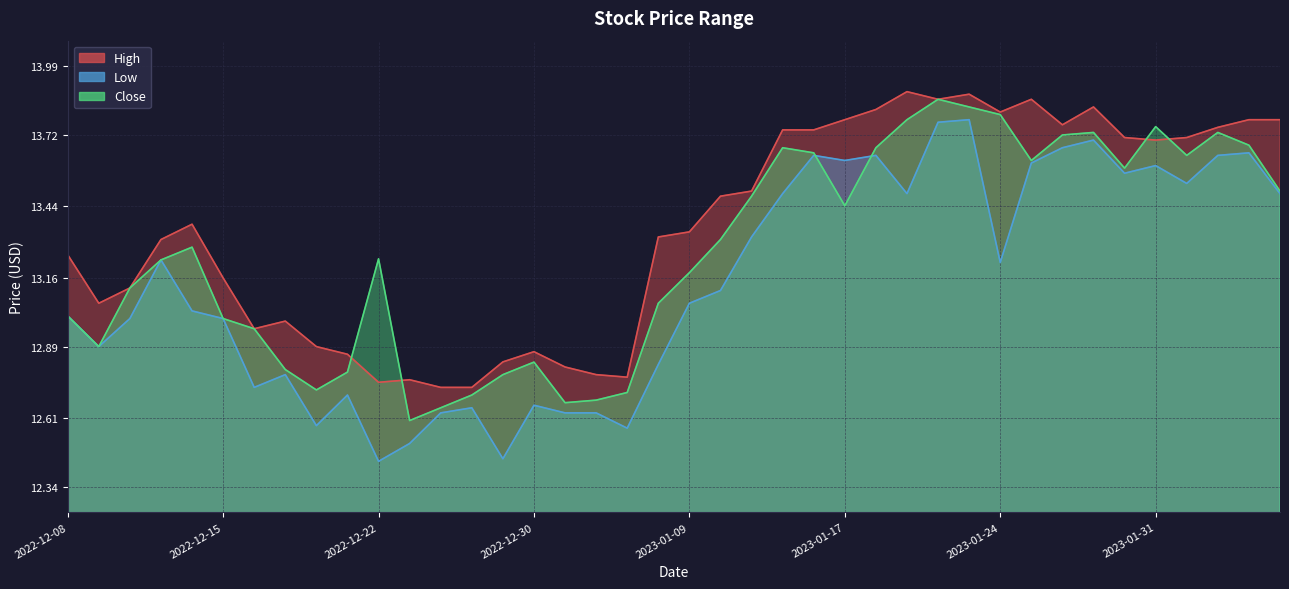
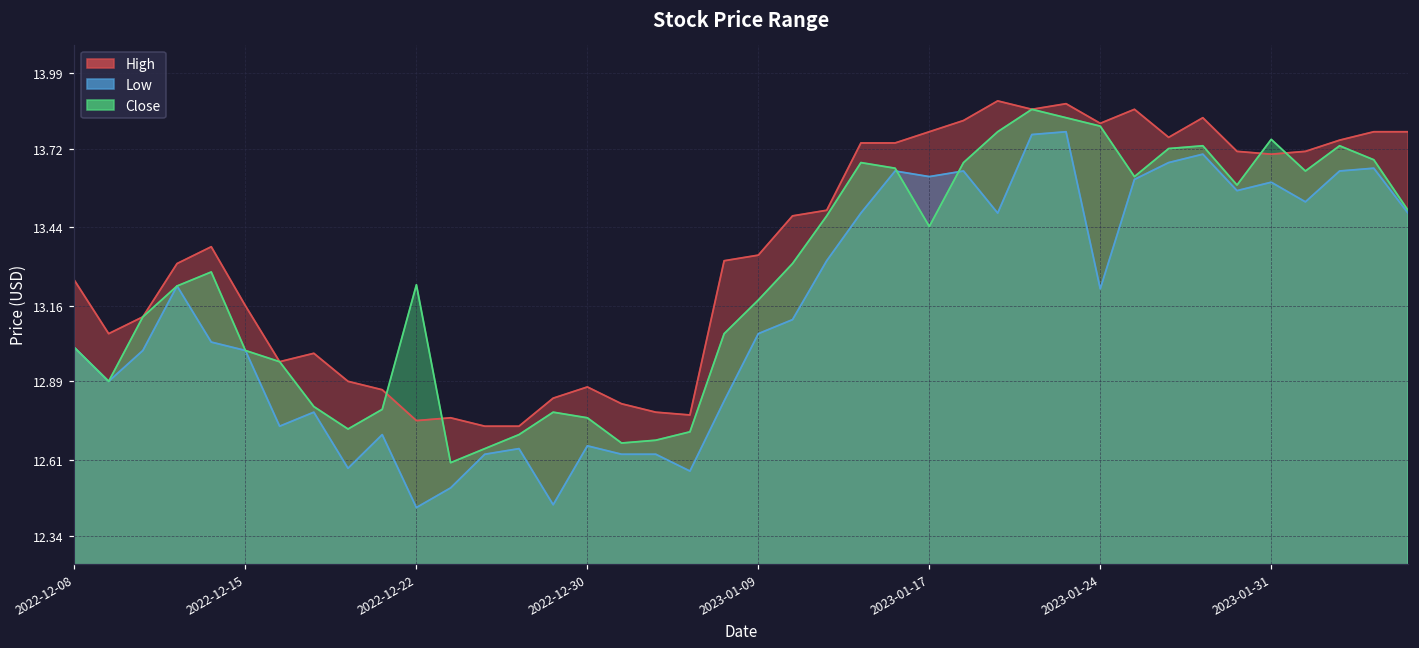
  {
    "High": {
      "2022-12-08": 13.25,
      "2022-12-15": 13.16,
      "2022-12-22": 12.75,
      "2022-12-30": 12.87,
      "2023-01-09": 13.34,
      "2023-01-17": 13.78,
      "2023-01-31": 13.70
    },
    "Low": {
      "2022-12-22": 12.44,
      "2022-12-30": 12.66,
      "2023-01-09": 13.06,
      "2023-01-17": 13.62,
      "2023-01-24": 13.22,
      "2023-01-31": 13.60
    },
    "Close": {
      "2022-12-22": 13.23,
-     "2022-12-30": 12.83,
+     "2022-12-30": 12.76,
      "2023-01-09": 13.18,
      "2023-01-17": 13.44,
      "2023-01-31": 13.75
    }
  }
